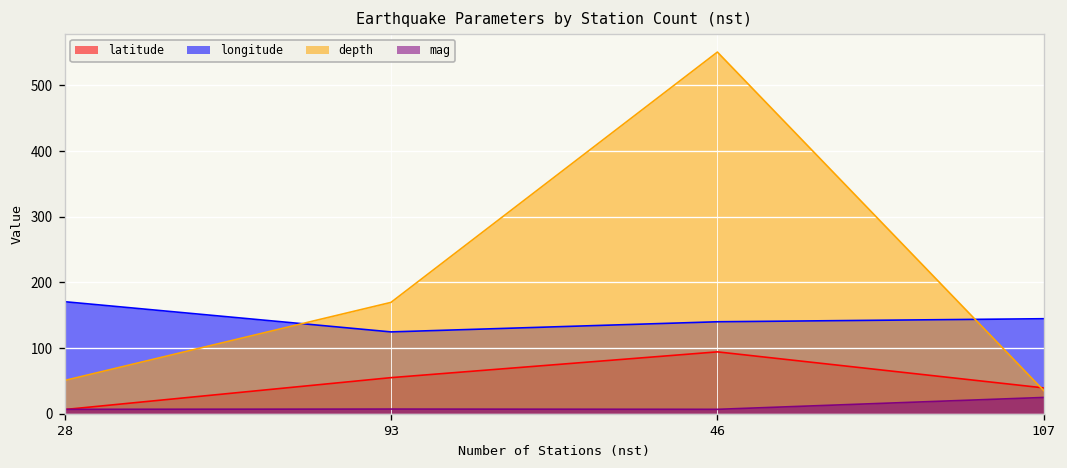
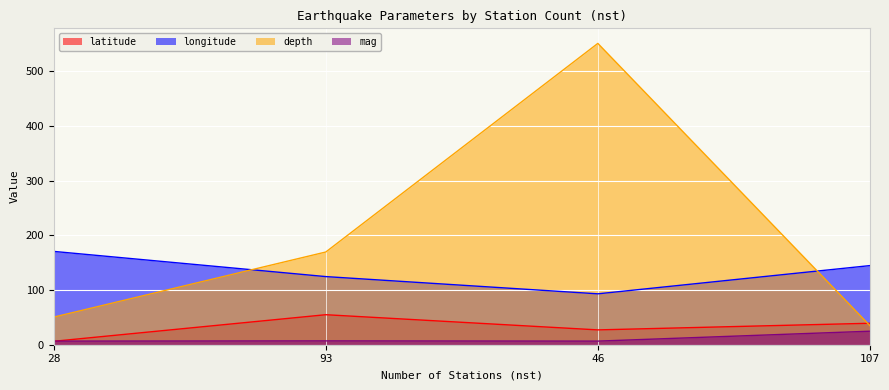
  {
    "latitude": {
      "93": 50,
-     "46": 90
+     "46": 30
    },
    "longitude": {
      "28": 170,
      "93": 120,
-     "46": 140,
+     "46": 90,
      "107": 140
    },
    "depth": {
      "28": 50,
      "93": 170,
      "46": 550
    },
    "mag": {
      "93": 10,
      "46": 10,
      "107": 20
    }
  }
